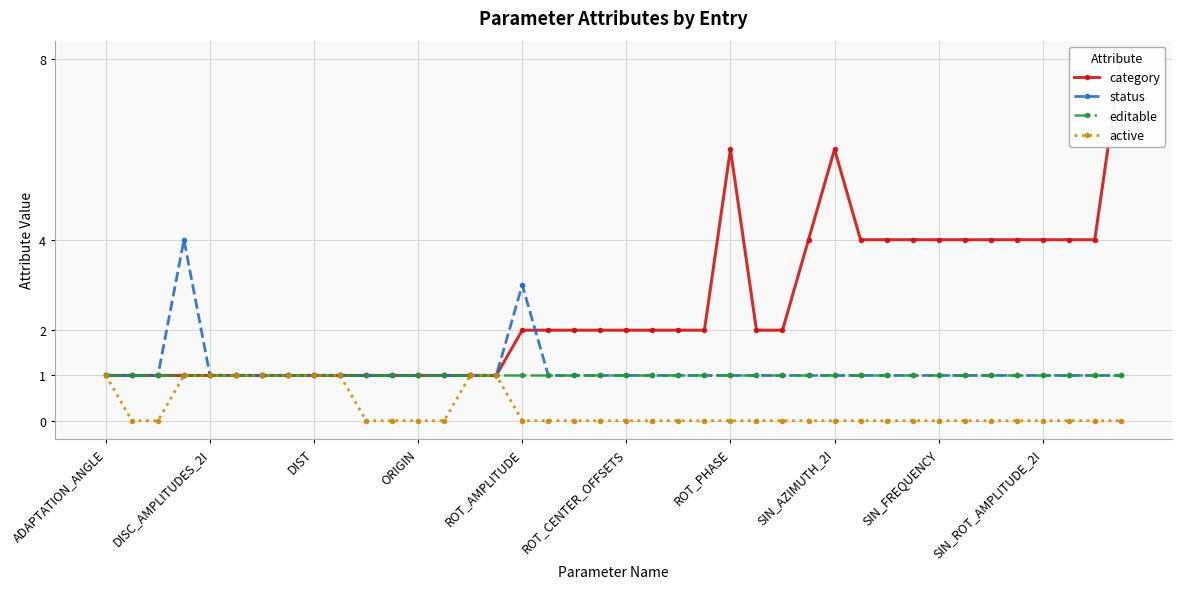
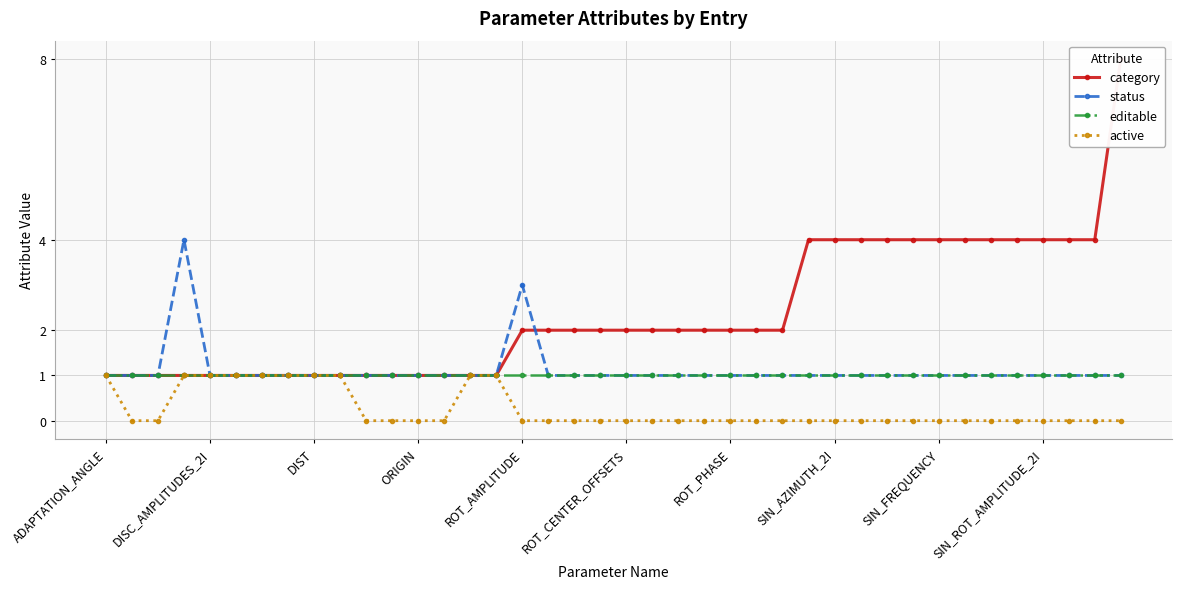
  {
    "category": {
      "ROT_AMPLITUDE": 2,
      "ROT_CENTER_OFFSETS": 2,
-     "ROT_PHASE": 6,
-     "SIN_AZIMUTH_2I": 6,
+     "ROT_PHASE": 2,
+     "SIN_AZIMUTH_2I": 4,
      "SIN_FREQUENCY": 4,
      "SIN_ROT_AMPLITUDE_2I": 4
    },
    "status": {
      "ROT_AMPLITUDE": 3
    },
    "editable": {
      "ROT_AMPLITUDE": 1
    },
    "active": {
      "ORIGIN": 0,
      "ROT_AMPLITUDE": 0,
      "ROT_CENTER_OFFSETS": 0,
      "ROT_PHASE": 0,
      "SIN_AZIMUTH_2I": 0,
      "SIN_FREQUENCY": 0,
      "SIN_ROT_AMPLITUDE_2I": 0
    }
  }
